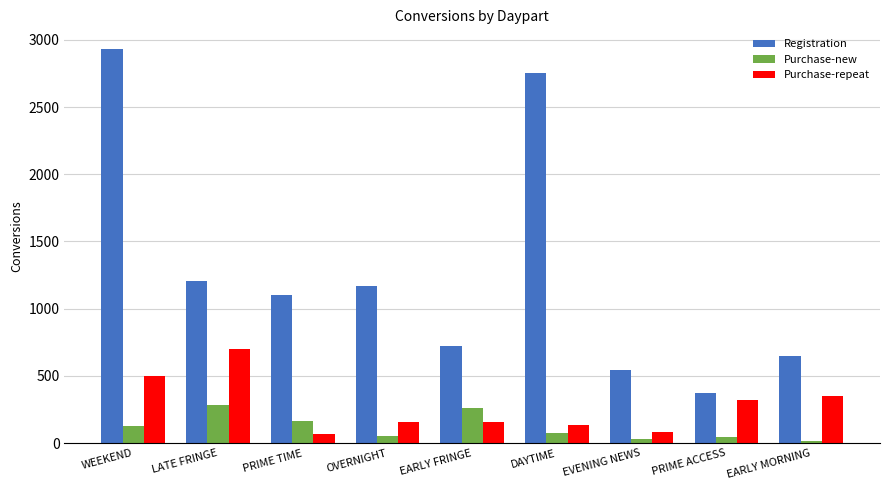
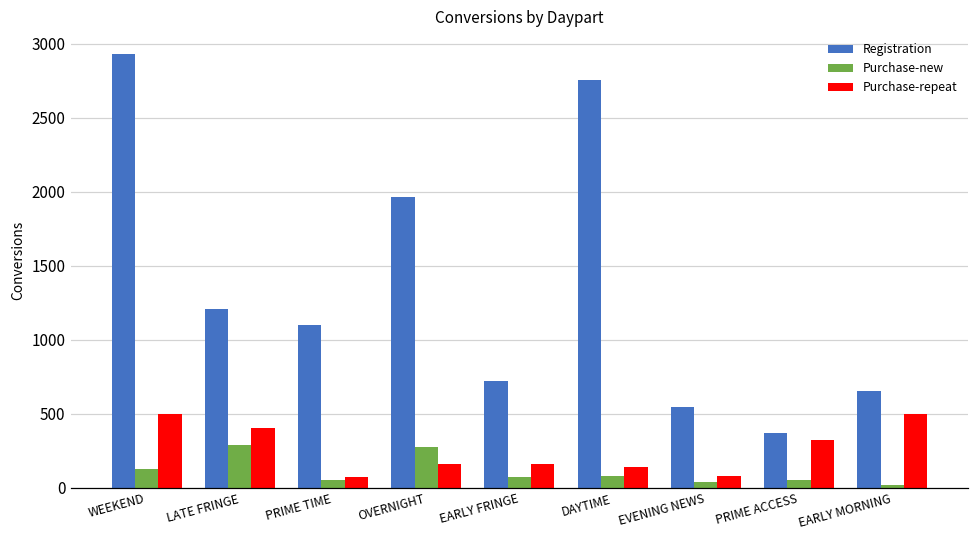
  {
    "Registration": {
      "WEEKEND": 2930,
      "LATE FRINGE": 1210,
      "PRIME TIME": 1100,
-     "OVERNIGHT": 1170,
+     "OVERNIGHT": 1960,
      "EARLY FRINGE": 720,
      "DAYTIME": 2760,
      "EVENING NEWS": 550,
      "PRIME ACCESS": 370,
      "EARLY MORNING": 650
    },
    "Purchase-new": {
      "WEEKEND": 130,
      "LATE FRINGE": 290,
-     "PRIME TIME": 170,
-     "OVERNIGHT": 50,
-     "EARLY FRINGE": 260,
+     "PRIME TIME": 50,
+     "OVERNIGHT": 270,
+     "EARLY FRINGE": 70,
      "DAYTIME": 80,
      "EVENING NEWS": 40,
      "PRIME ACCESS": 50
    },
    "Purchase-repeat": {
      "WEEKEND": 500,
-     "LATE FRINGE": 700,
+     "LATE FRINGE": 400,
      "PRIME TIME": 70,
      "OVERNIGHT": 160,
      "EARLY FRINGE": 160,
      "DAYTIME": 140,
      "EVENING NEWS": 80,
      "PRIME ACCESS": 320,
-     "EARLY MORNING": 350
+     "EARLY MORNING": 500
    }
  }
